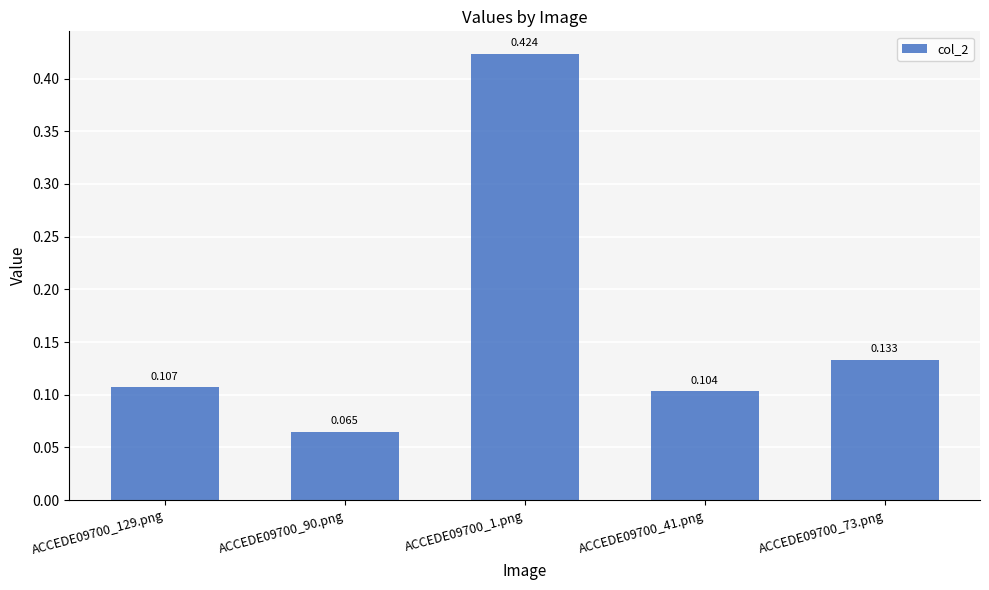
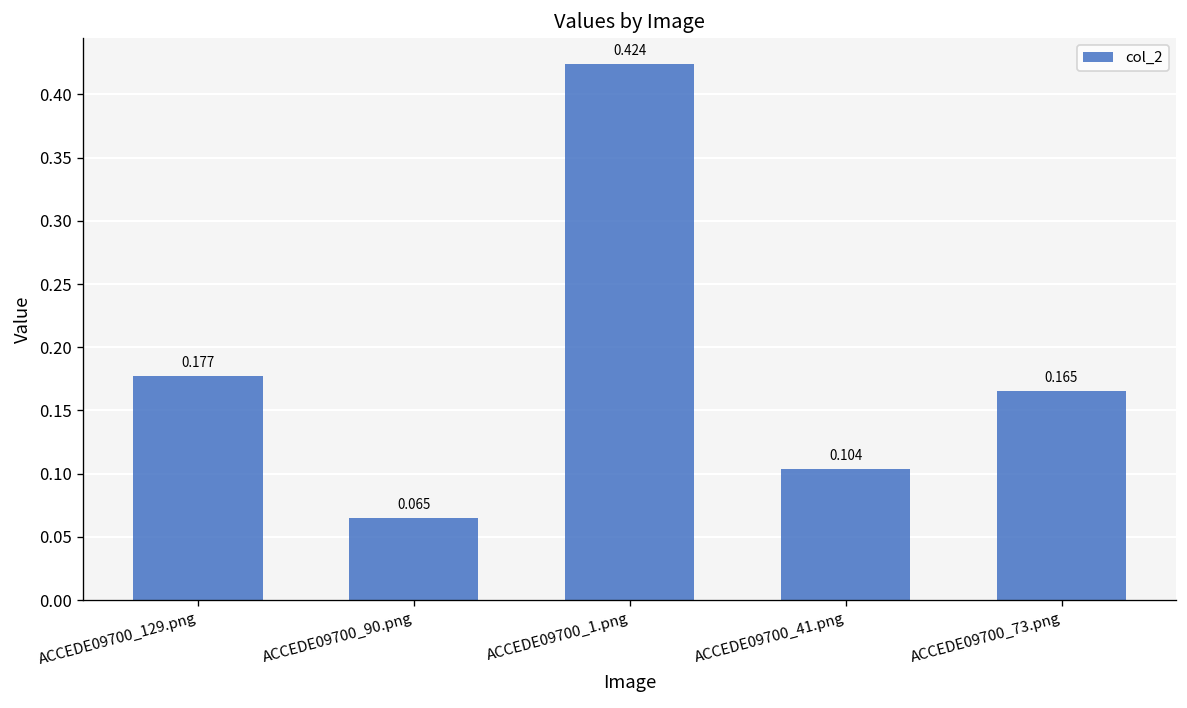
  {
-   "ACCEDE09700_129.png": 0.107,
+   "ACCEDE09700_129.png": 0.177,
    "ACCEDE09700_90.png": 0.065,
    "ACCEDE09700_1.png": 0.424,
    "ACCEDE09700_41.png": 0.104,
-   "ACCEDE09700_73.png": 0.133
+   "ACCEDE09700_73.png": 0.165
  }
